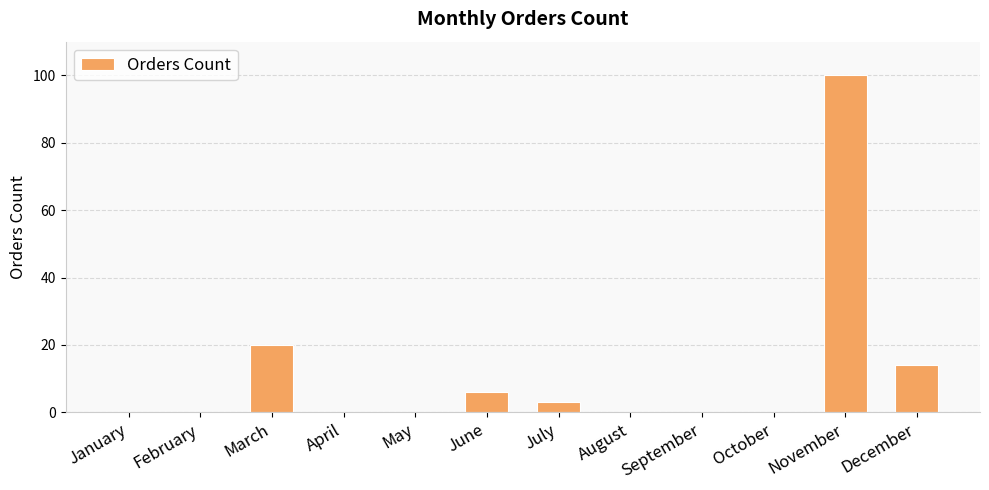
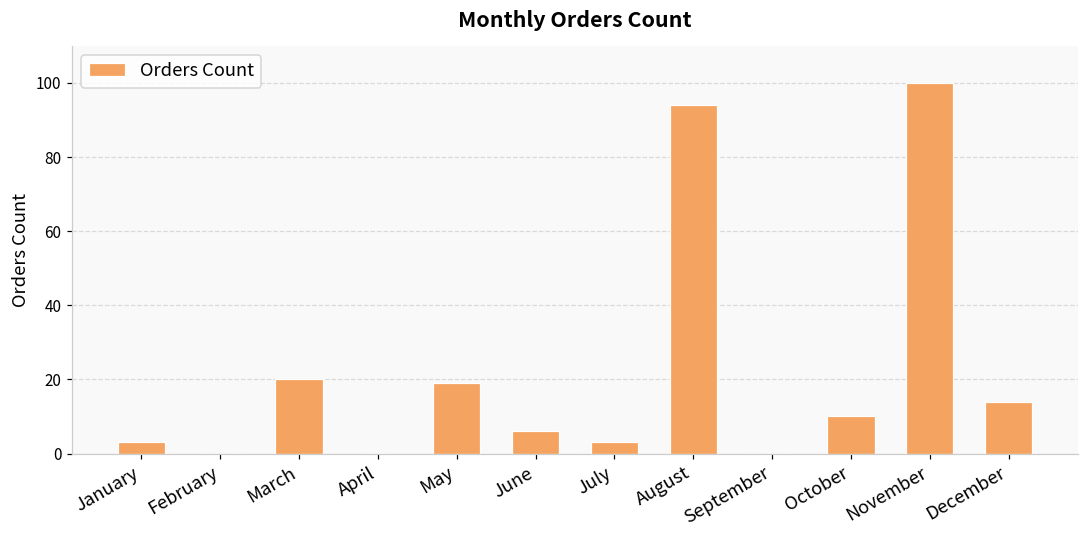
  {
-   "January": 0,
+   "January": 3,
    "February": 0,
    "March": 20,
    "April": 0,
-   "May": 0,
+   "May": 19,
    "June": 6,
    "July": 3,
-   "August": 0,
+   "August": 94,
    "September": 0,
-   "October": 0,
+   "October": 10,
    "November": 100,
    "December": 14
  }
